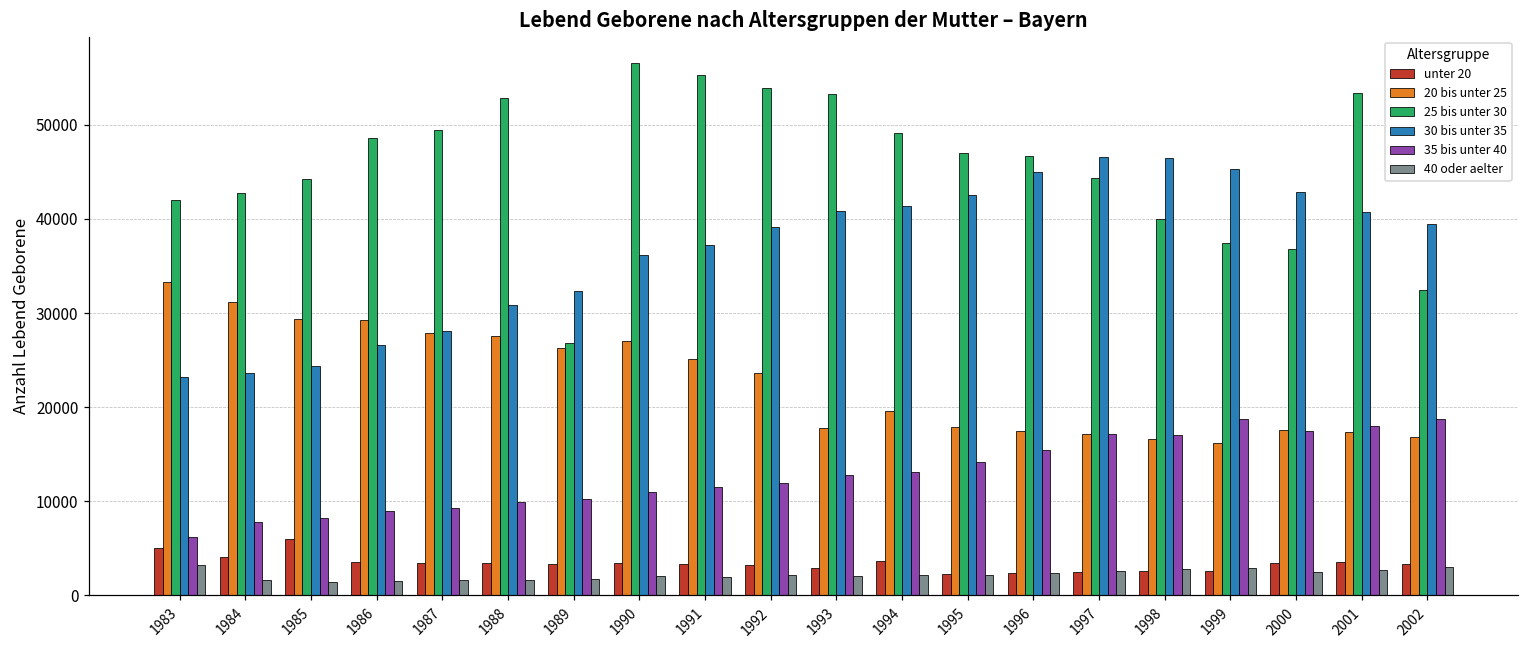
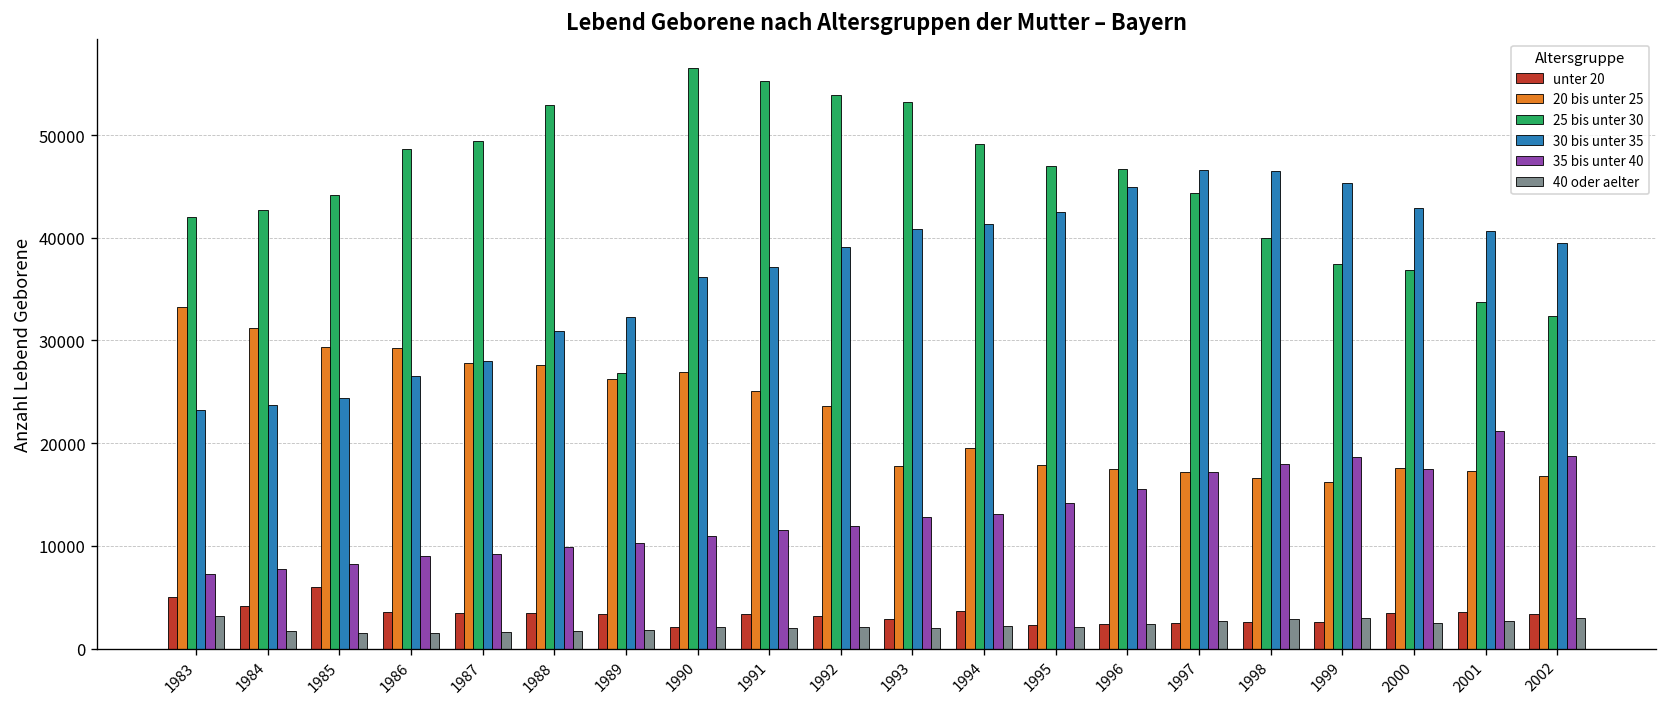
  {
    "unter 20": {
      "1983": 5000,
      "1984": 4000,
      "1985": 6000,
      "1986": 4000,
      "1987": 3000,
      "1988": 3000,
      "1989": 3000,
-     "1990": 3000,
+     "1990": 2000,
      "1991": 3000,
      "1992": 3000,
      "1993": 3000,
      "1994": 4000,
      "1995": 2000,
      "1996": 2000,
      "1997": 2000,
      "1998": 3000,
      "1999": 3000,
      "2000": 3000,
      "2001": 4000,
      "2002": 3000
    },
    "20 bis unter 25": {
      "1983": 33000,
      "1984": 31000,
      "1985": 29000,
      "1986": 29000,
      "1987": 28000,
      "1988": 28000,
      "1989": 26000,
      "1990": 27000,
      "1991": 25000,
      "1992": 24000,
      "1993": 18000,
      "1994": 20000,
      "1995": 18000,
      "1996": 17000,
      "1997": 17000,
      "1998": 17000,
      "1999": 16000,
      "2000": 18000,
      "2001": 17000,
      "2002": 17000
    },
    "25 bis unter 30": {
      "1983": 42000,
      "1984": 43000,
      "1985": 44000,
      "1986": 49000,
      "1987": 49000,
      "1988": 53000,
      "1989": 27000,
      "1990": 57000,
      "1991": 55000,
      "1992": 54000,
      "1993": 53000,
      "1994": 49000,
      "1995": 47000,
      "1996": 47000,
      "1997": 44000,
      "1998": 40000,
      "1999": 37000,
      "2000": 37000,
-     "2001": 53000,
+     "2001": 34000,
      "2002": 32000
    },
    "30 bis unter 35": {
      "1983": 23000,
      "1984": 24000,
      "1985": 24000,
      "1986": 27000,
      "1987": 28000,
      "1988": 31000,
      "1989": 32000,
      "1990": 36000,
      "1991": 37000,
      "1992": 39000,
      "1993": 41000,
      "1994": 41000,
      "1995": 43000,
      "1996": 45000,
      "1997": 47000,
      "1998": 46000,
      "1999": 45000,
      "2000": 43000,
      "2001": 41000,
      "2002": 40000
    },
    "35 bis unter 40": {
-     "1983": 6000,
+     "1983": 7000,
      "1984": 8000,
      "1985": 8000,
      "1986": 9000,
      "1987": 9000,
      "1988": 10000,
      "1989": 10000,
      "1990": 11000,
      "1991": 11000,
      "1992": 12000,
      "1993": 13000,
      "1994": 13000,
      "1995": 14000,
      "1996": 15000,
      "1997": 17000,
-     "1998": 17000,
+     "1998": 18000,
      "1999": 19000,
      "2000": 17000,
-     "2001": 18000,
+     "2001": 21000,
      "2002": 19000
    },
    "40 oder aelter": {
      "1983": 3000,
      "1984": 2000,
      "1985": 1000,
      "1986": 1000,
      "1987": 2000,
      "1988": 2000,
      "1989": 2000,
      "1990": 2000,
      "1991": 2000,
      "1992": 2000,
      "1993": 2000,
      "1994": 2000,
      "1995": 2000,
      "1996": 2000,
      "1997": 3000,
      "1998": 3000,
      "1999": 3000,
      "2000": 3000,
      "2001": 3000,
      "2002": 3000
    }
  }
